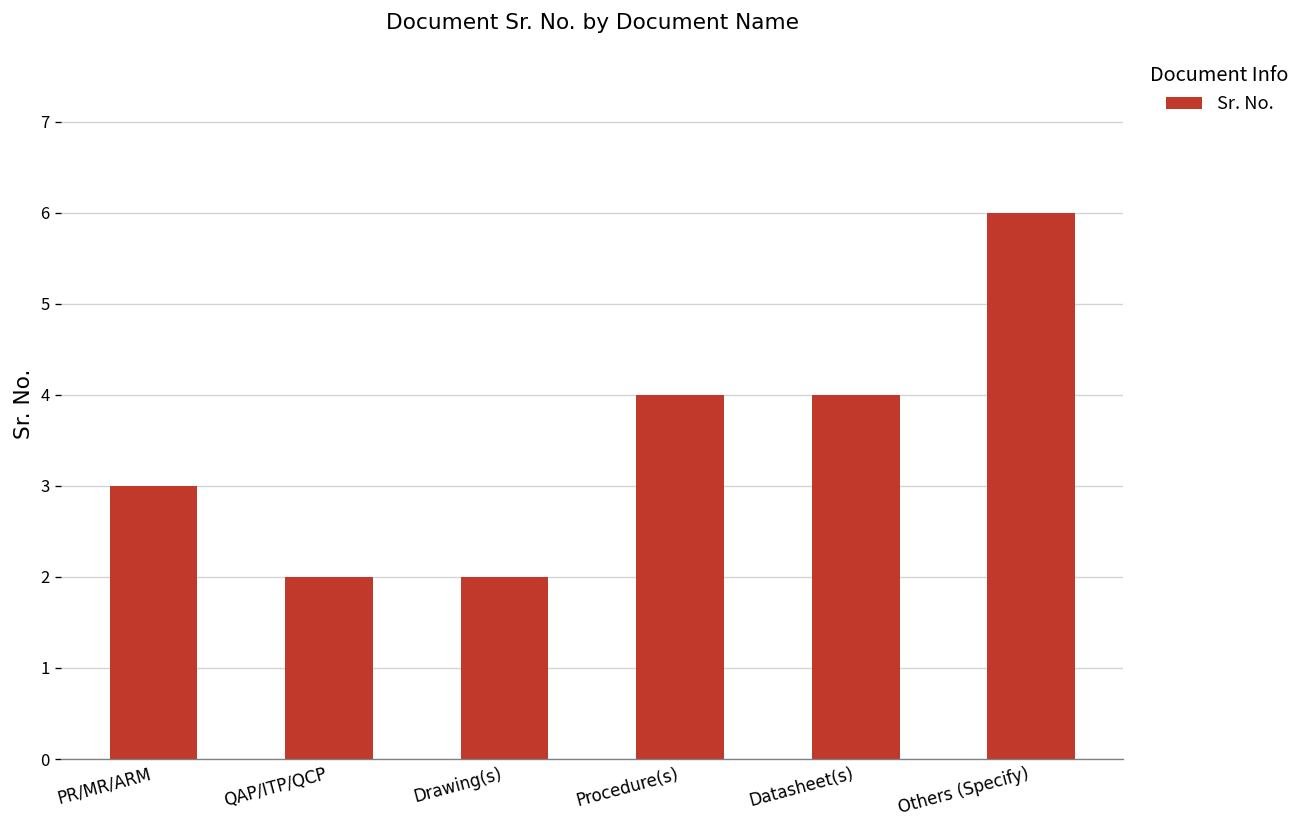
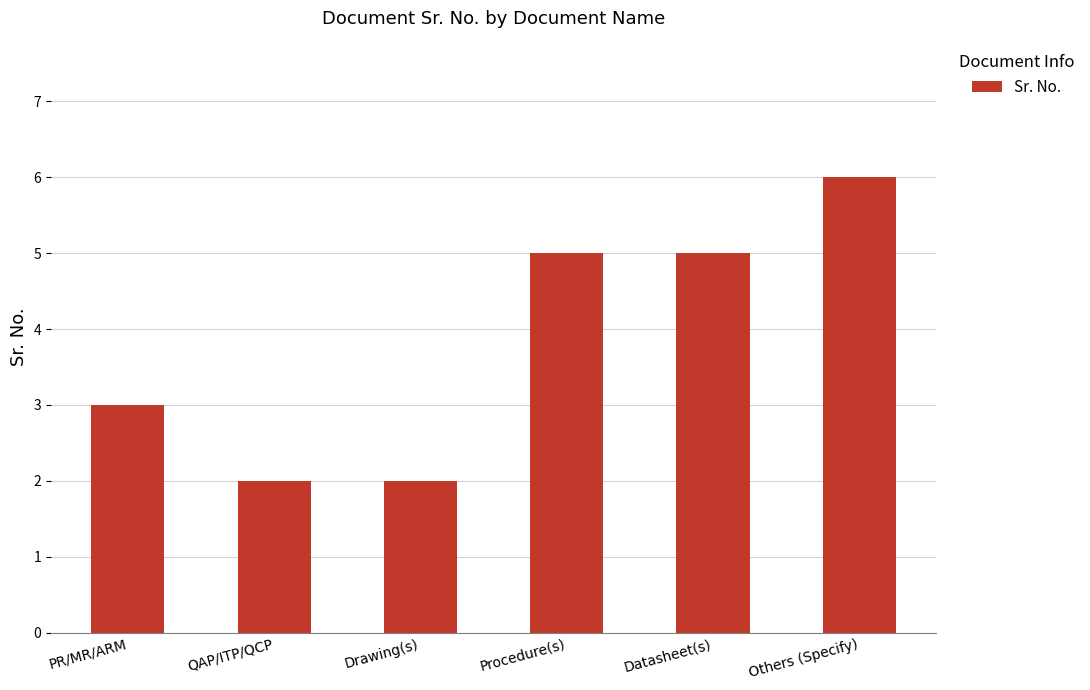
  {
    "PR/MR/ARM": 3,
    "QAP/ITP/QCP": 2,
    "Drawing(s)": 2,
-   "Procedure(s)": 4,
-   "Datasheet(s)": 4,
+   "Procedure(s)": 5,
+   "Datasheet(s)": 5,
    "Others (Specify)": 6
  }
